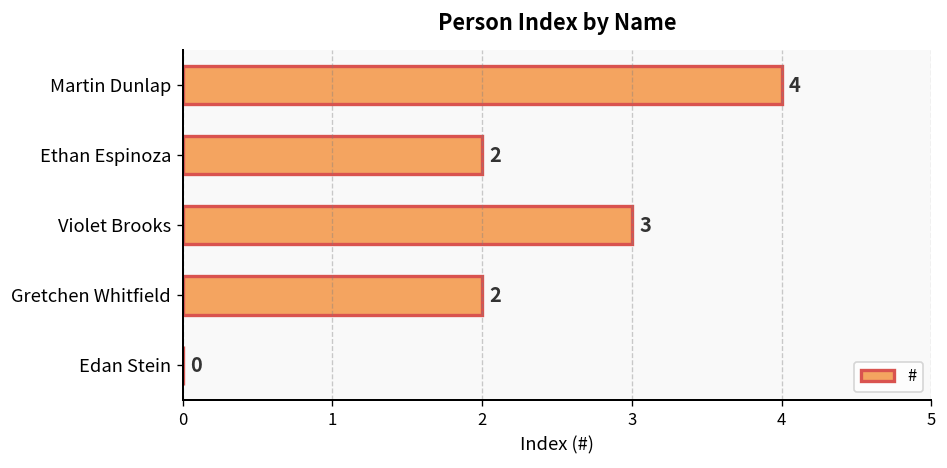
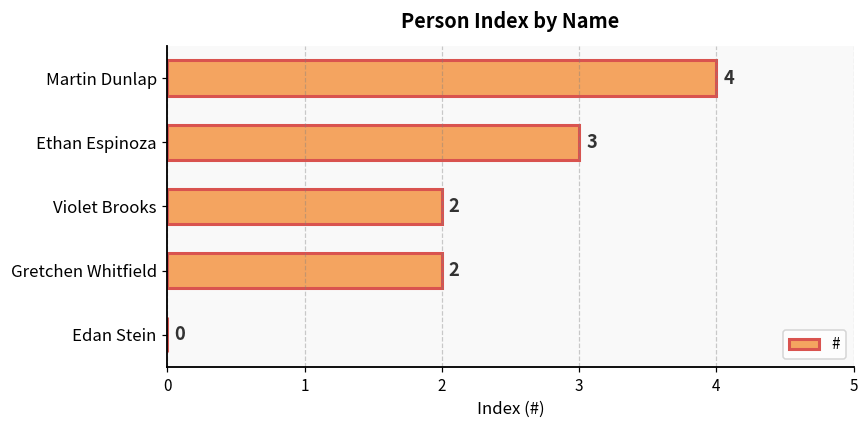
  {
    "Martin Dunlap": 4,
-   "Ethan Espinoza": 2,
-   "Violet Brooks": 3,
+   "Ethan Espinoza": 3,
+   "Violet Brooks": 2,
    "Gretchen Whitfield": 2,
    "Edan Stein": 0
  }
